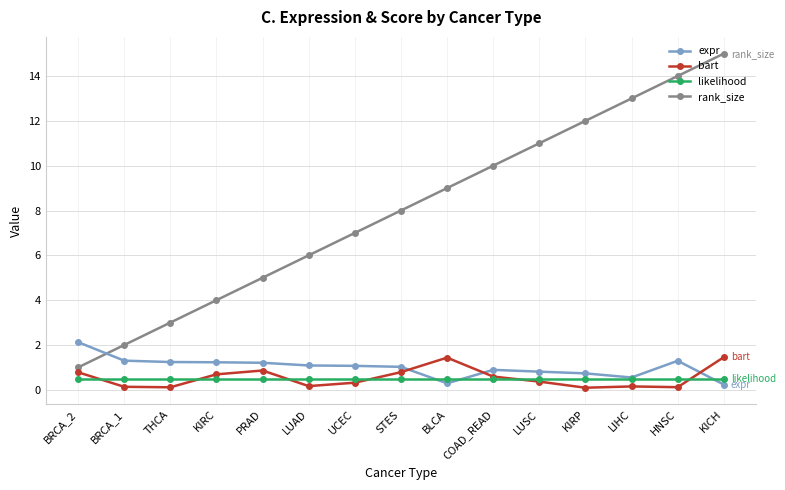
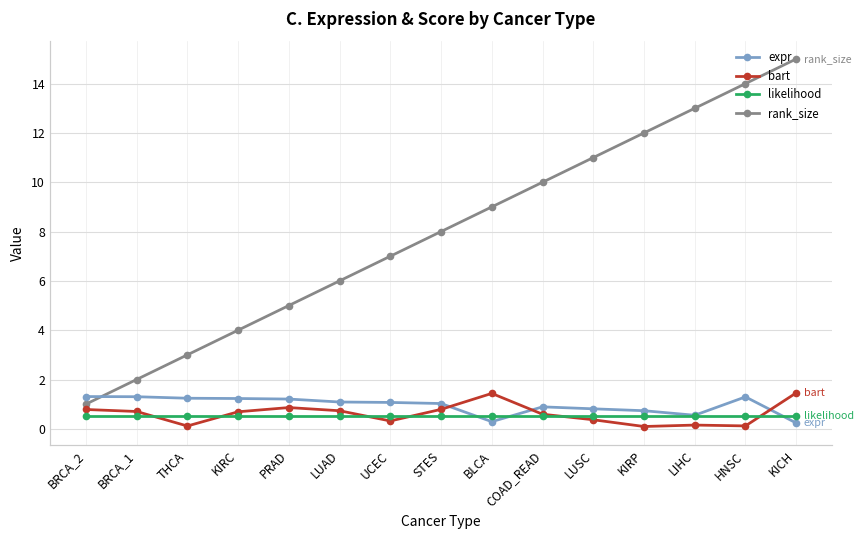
  {
    "expr": {
-     "BRCA_2": 2.1,
+     "BRCA_2": 1.3,
      "BRCA_1": 1.3,
      "THCA": 1.2,
      "KIRC": 1.2,
      "PRAD": 1.2,
      "LUAD": 1.1,
      "UCEC": 1.1,
      "STES": 1.0,
      "BLCA": 0.3,
      "COAD_READ": 0.9,
      "LUSC": 0.8,
      "KIRP": 0.7,
      "HNSC": 1.3,
      "KICH": 0.2
    },
    "bart": {
      "BRCA_2": 0.8,
-     "BRCA_1": 0.1,
+     "BRCA_1": 0.7,
      "THCA": 0.1,
      "KIRC": 0.7,
      "PRAD": 0.9,
-     "LUAD": 0.2,
+     "LUAD": 0.7,
      "UCEC": 0.3,
      "STES": 0.8,
      "BLCA": 1.4,
      "LUSC": 0.4,
      "KIRP": 0.1,
      "LIHC": 0.2,
      "HNSC": 0.1,
      "KICH": 1.5
    },
    "likelihood": {
      "BRCA_2": 0.5,
      "BRCA_1": 0.5,
      "THCA": 0.5,
      "KIRC": 0.5,
      "PRAD": 0.5,
      "LUAD": 0.5,
      "UCEC": 0.5,
      "STES": 0.5,
      "BLCA": 0.5,
      "LUSC": 0.5,
      "KIRP": 0.5,
      "HNSC": 0.5,
      "KICH": 0.5
    },
    "rank_size": {
      "BRCA_2": 1.0,
      "BRCA_1": 2.0,
      "THCA": 3.0,
      "KIRC": 4.0,
      "PRAD": 5.0,
      "LUAD": 6.0,
      "UCEC": 7.0,
      "STES": 8.0,
      "BLCA": 9.0,
      "COAD_READ": 10.0,
      "LUSC": 11.0,
      "KIRP": 12.0,
      "LIHC": 13.0,
      "HNSC": 14.0,
      "KICH": 15.0
    }
  }
